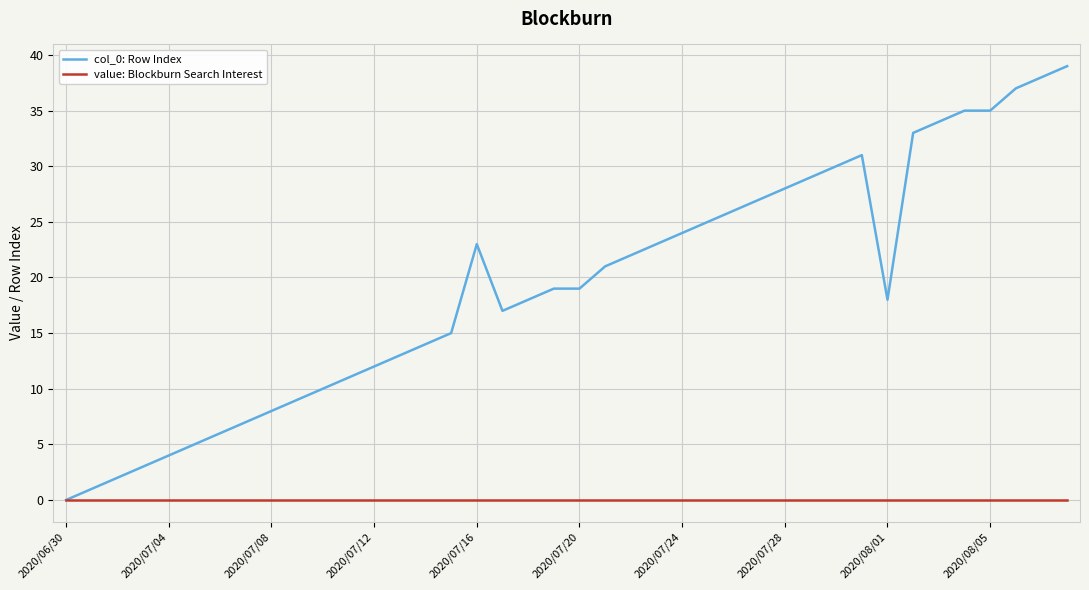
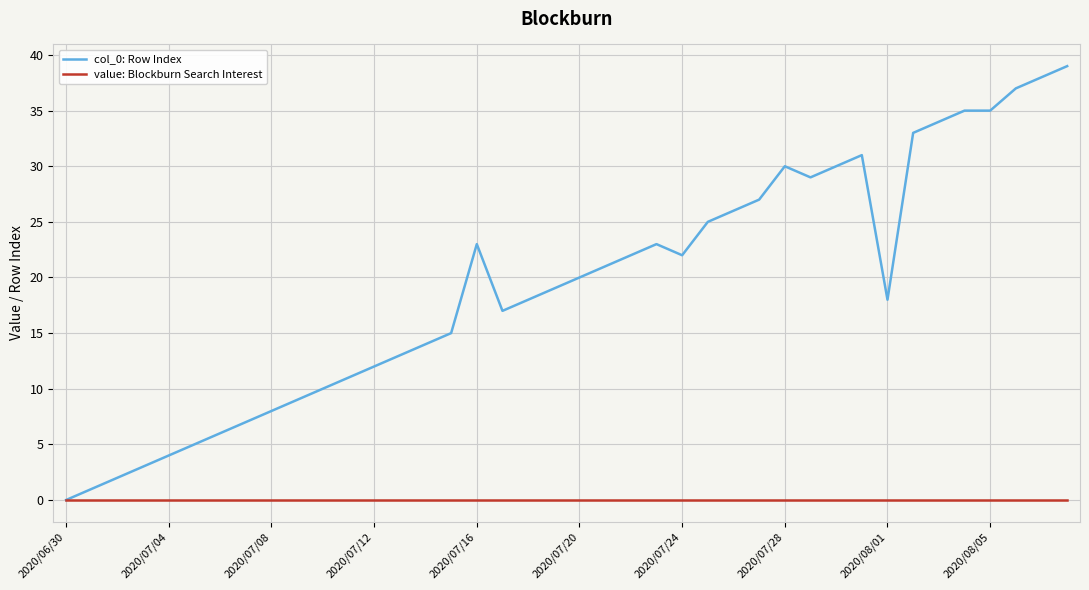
  {
    "col_0: Row Index": {
      "2020/07/04": 4,
      "2020/07/08": 8,
      "2020/07/12": 12,
      "2020/07/16": 23,
-     "2020/07/20": 19,
-     "2020/07/24": 24,
-     "2020/07/28": 28,
+     "2020/07/20": 20,
+     "2020/07/24": 22,
+     "2020/07/28": 30,
      "2020/08/01": 18,
      "2020/08/05": 35
    },
    "value: Blockburn Search Interest": {
      "2020/07/04": 0,
      "2020/07/08": 0,
      "2020/07/12": 0,
      "2020/07/16": 0,
      "2020/07/20": 0,
      "2020/07/24": 0,
      "2020/07/28": 0,
      "2020/08/01": 0,
      "2020/08/05": 0
    }
  }
